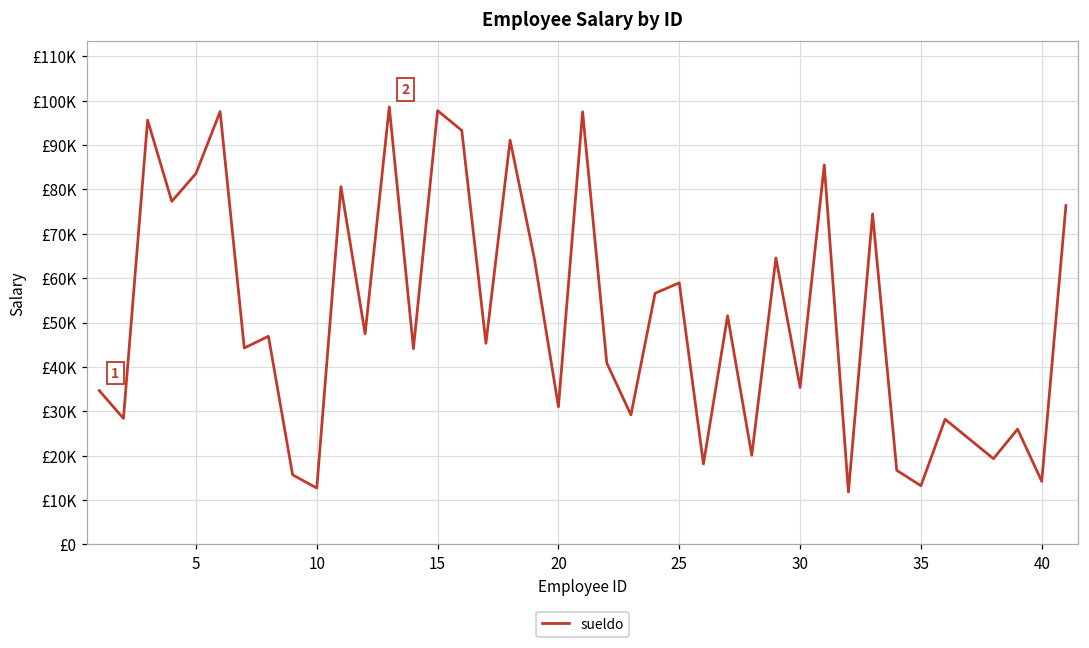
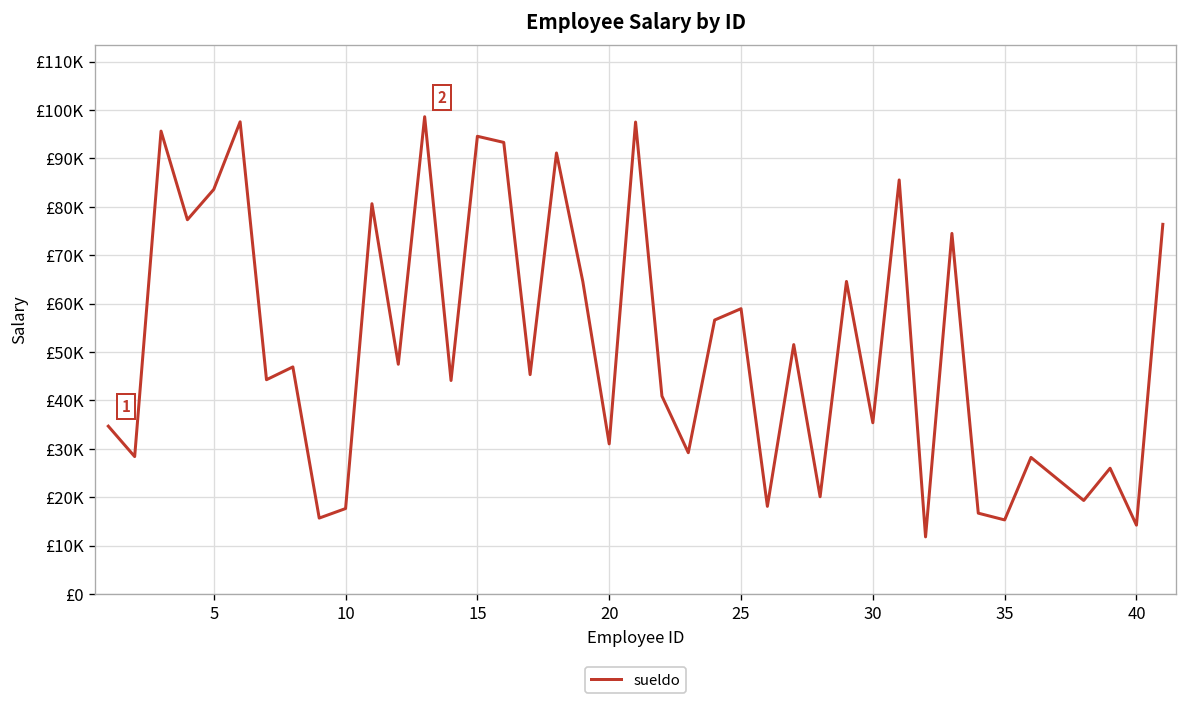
  {
    "5": "£84000",
-   "10": "£13000",
-   "15": "£98000",
+   "10": "£18000",
+   "15": "£95000",
    "20": "£31000",
    "25": "£59000",
    "30": "£35000",
-   "35": "£13000",
+   "35": "£15000",
    "40": "£14000"
  }
